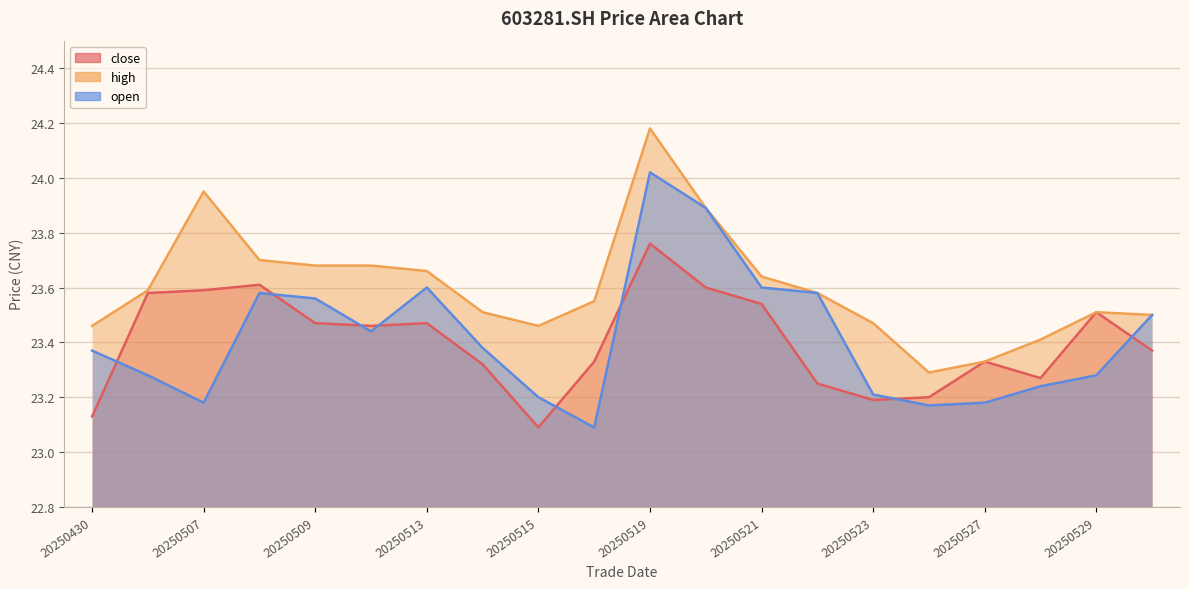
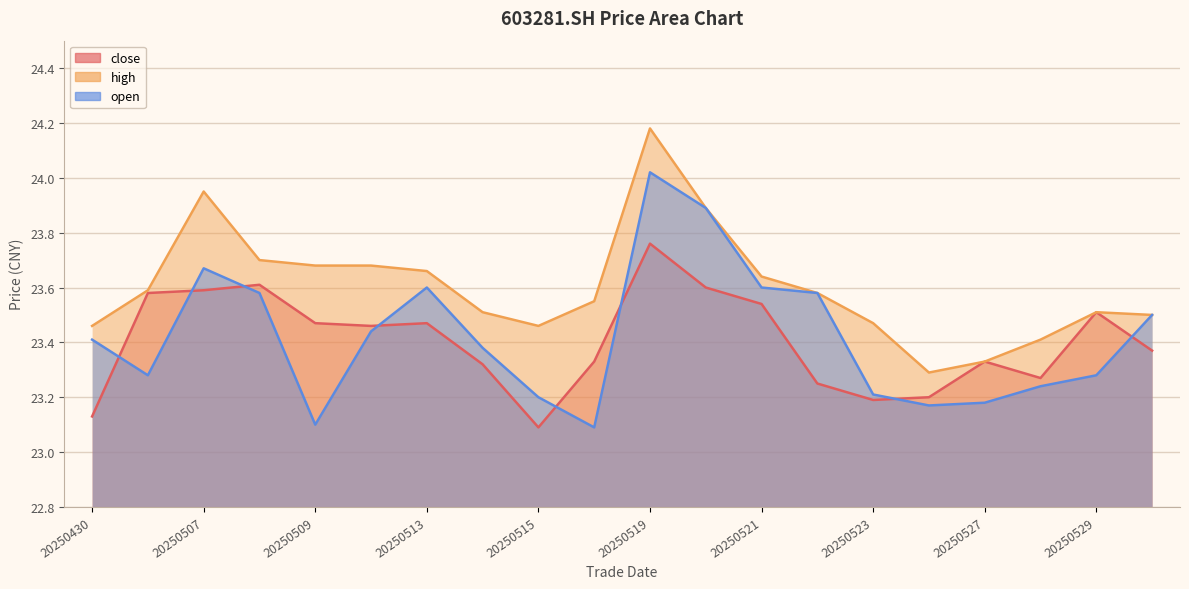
  {
    "open": {
-     "20250430": 23.37,
-     "20250507": 23.18,
-     "20250509": 23.56,
+     "20250430": 23.41,
+     "20250507": 23.67,
+     "20250509": 23.10,
      "20250513": 23.60,
      "20250515": 23.20,
      "20250519": 24.02,
      "20250521": 23.60,
      "20250523": 23.21,
      "20250527": 23.18,
      "20250529": 23.28
    }
  }
